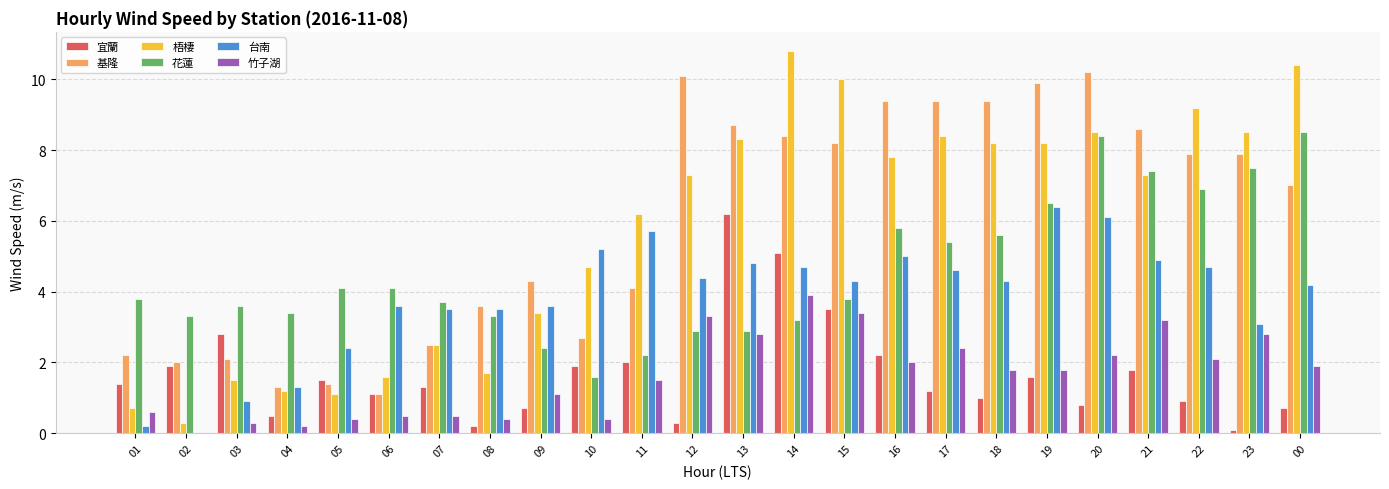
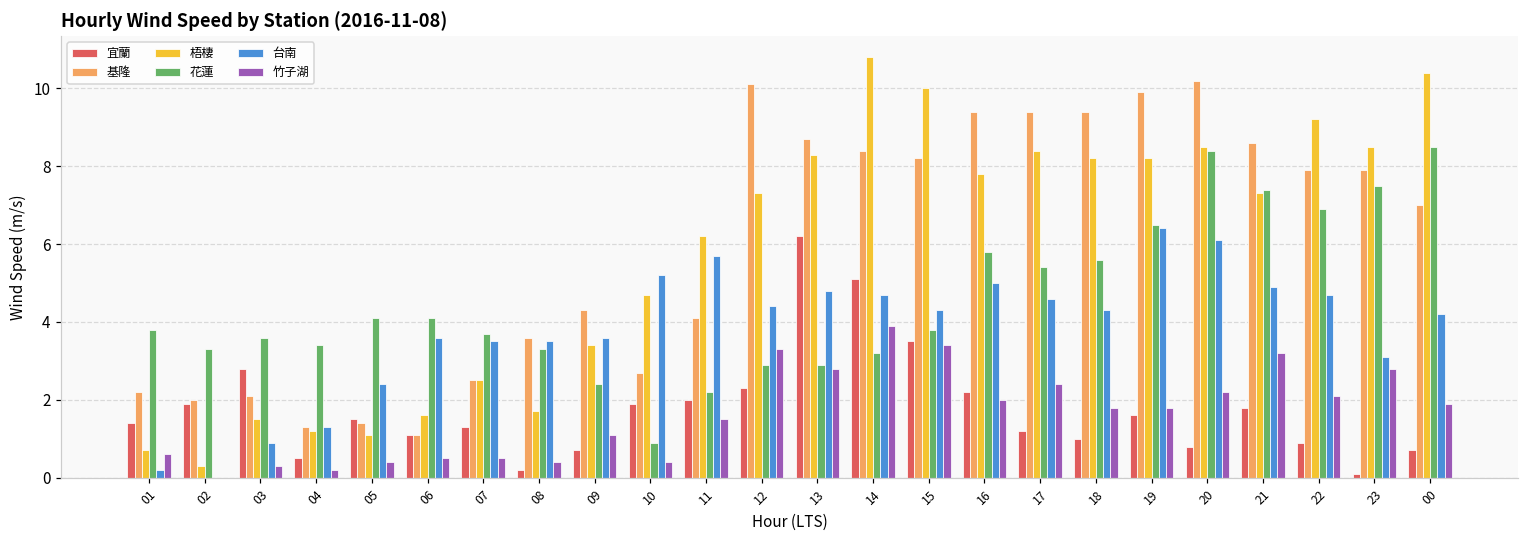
  {
    "宜蘭": {
      "01": 1.4,
      "02": 1.9,
      "03": 2.8,
      "04": 0.5,
      "05": 1.5,
      "06": 1.1,
      "07": 1.3,
      "08": 0.2,
      "09": 0.7,
      "10": 1.9,
      "11": 2.0,
-     "12": 0.3,
+     "12": 2.3,
      "13": 6.2,
      "14": 5.1,
      "15": 3.5,
      "16": 2.2,
      "17": 1.2,
      "18": 1.0,
      "19": 1.6,
      "20": 0.8,
      "21": 1.8,
      "22": 0.9,
      "23": 0.1,
      "00": 0.7
    },
    "花蓮": {
      "01": 3.8,
      "02": 3.3,
      "03": 3.6,
      "04": 3.4,
      "05": 4.1,
      "06": 4.1,
      "07": 3.7,
      "08": 3.3,
      "09": 2.4,
-     "10": 1.6,
+     "10": 0.9,
      "11": 2.2,
      "12": 2.9,
      "13": 2.9,
      "14": 3.2,
      "15": 3.8,
      "16": 5.8,
      "17": 5.4,
      "18": 5.6,
      "19": 6.5,
      "20": 8.4,
      "21": 7.4,
      "22": 6.9,
      "23": 7.5,
      "00": 8.5
    },
    "台南": {
      "01": 0.2,
      "02": 0.0,
      "03": 0.9,
      "04": 1.3,
      "05": 2.4,
      "06": 3.6,
      "07": 3.5,
      "08": 3.5,
      "09": 3.6,
      "10": 5.2,
      "11": 5.7,
      "12": 4.4,
      "13": 4.8,
      "14": 4.7,
      "15": 4.3,
      "16": 5.0,
      "17": 4.6,
      "18": 4.3,
      "19": 6.4,
      "20": 6.1,
      "21": 4.9,
      "22": 4.7,
      "23": 3.1,
      "00": 4.2
    },
    "竹子湖": {
      "01": 0.6,
      "02": 0.0,
      "03": 0.3,
      "04": 0.2,
      "05": 0.4,
      "06": 0.5,
      "07": 0.5,
      "08": 0.4,
      "09": 1.1,
      "10": 0.4,
      "11": 1.5,
      "12": 3.3,
      "13": 2.8,
      "14": 3.9,
      "15": 3.4,
      "16": 2.0,
      "17": 2.4,
      "18": 1.8,
      "19": 1.8,
      "20": 2.2,
      "21": 3.2,
      "22": 2.1,
      "23": 2.8,
      "00": 1.9
    }
  }
